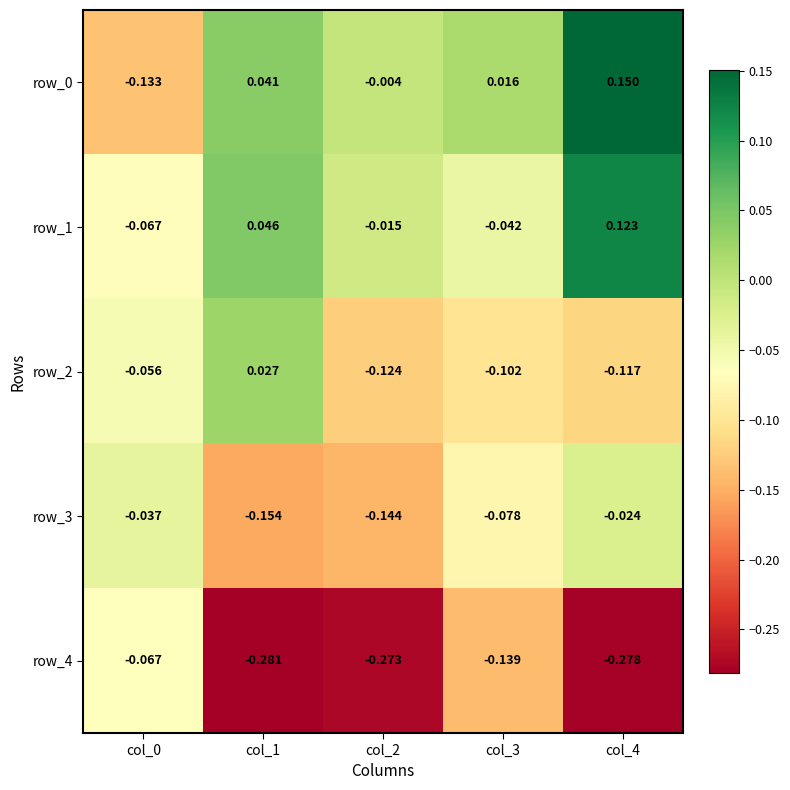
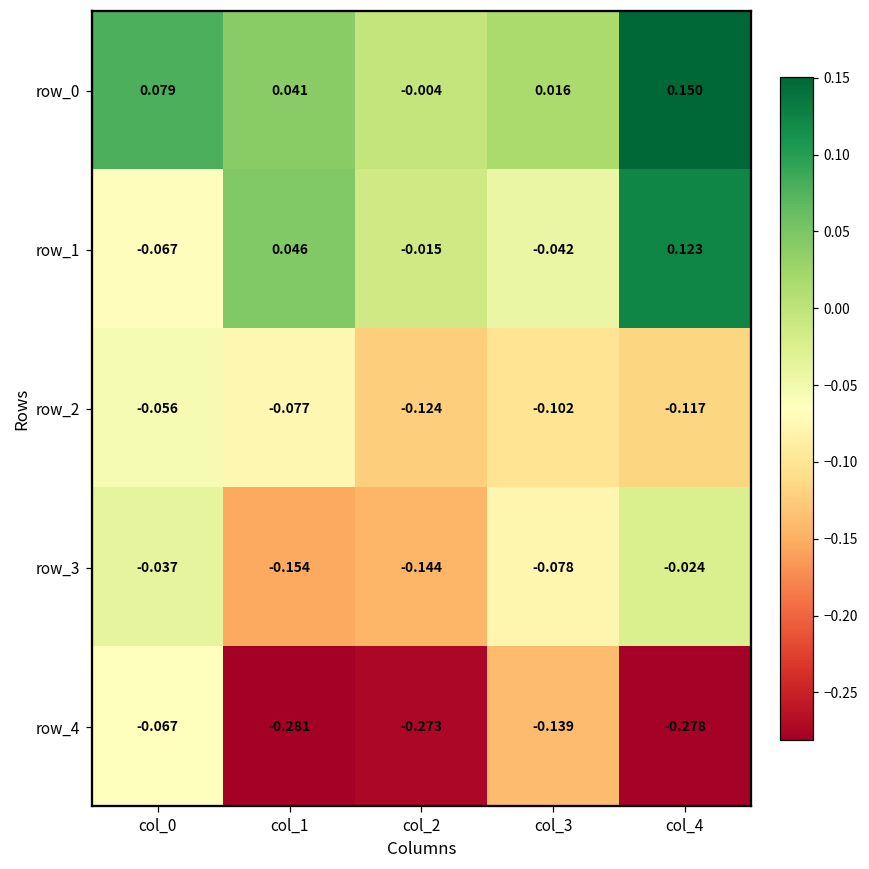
  {
    "row_0": {
-     "col_0": -0.133,
+     "col_0": 0.079,
      "col_1": 0.041,
      "col_2": -0.004,
      "col_3": 0.016,
      "col_4": 0.150
    },
    "row_1": {
      "col_0": -0.067,
      "col_1": 0.046,
      "col_2": -0.015,
      "col_3": -0.042,
      "col_4": 0.123
    },
    "row_2": {
      "col_0": -0.056,
-     "col_1": 0.027,
+     "col_1": -0.077,
      "col_2": -0.124,
      "col_3": -0.102,
      "col_4": -0.117
    },
    "row_3": {
      "col_0": -0.037,
      "col_1": -0.154,
      "col_2": -0.144,
      "col_3": -0.078,
      "col_4": -0.024
    },
    "row_4": {
      "col_0": -0.067,
      "col_1": -0.281,
      "col_2": -0.273,
      "col_3": -0.139,
      "col_4": -0.278
    }
  }
